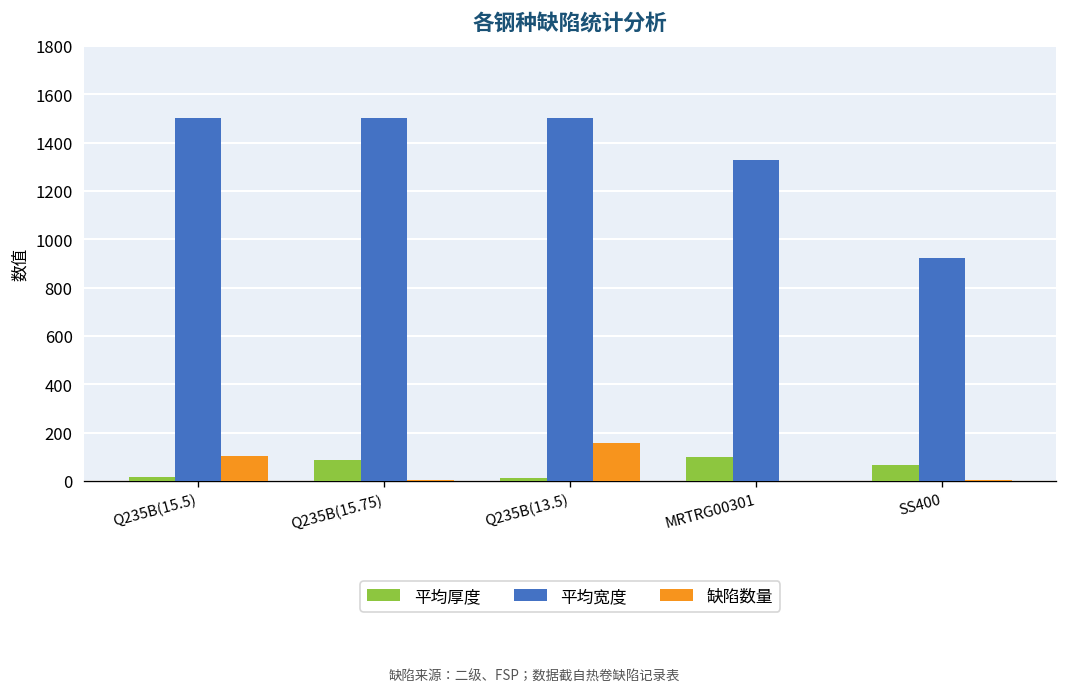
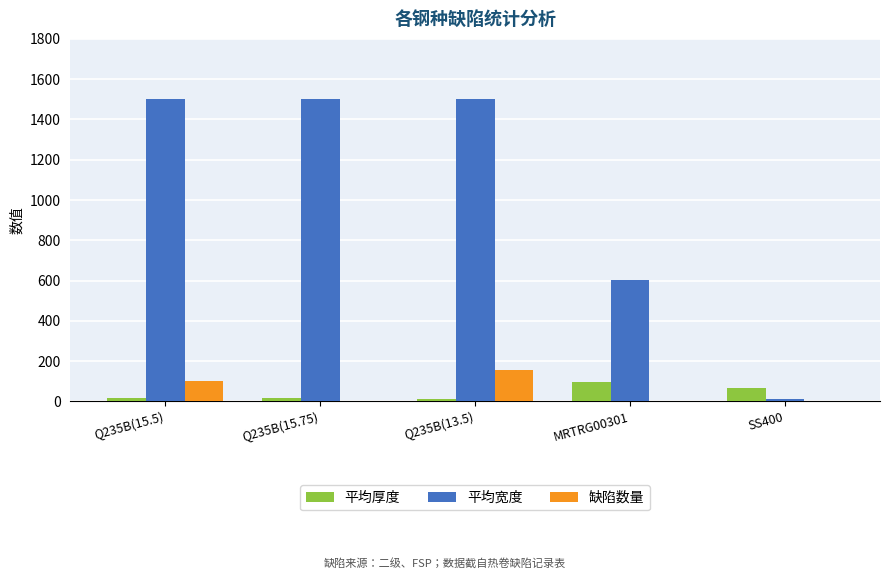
  {
    "平均厚度": {
      "Q235B(15.5)": 20,
-     "Q235B(15.75)": 90,
+     "Q235B(15.75)": 20,
      "Q235B(13.5)": 10,
      "MRTRG00301": 100,
      "SS400": 70
    },
    "平均宽度": {
      "Q235B(15.5)": 1500,
      "Q235B(15.75)": 1500,
      "Q235B(13.5)": 1500,
-     "MRTRG00301": 1330,
-     "SS400": 920
+     "MRTRG00301": 600,
+     "SS400": 10
    },
    "缺陷数量": {
      "Q235B(15.5)": 100,
      "Q235B(13.5)": 160
    }
  }
